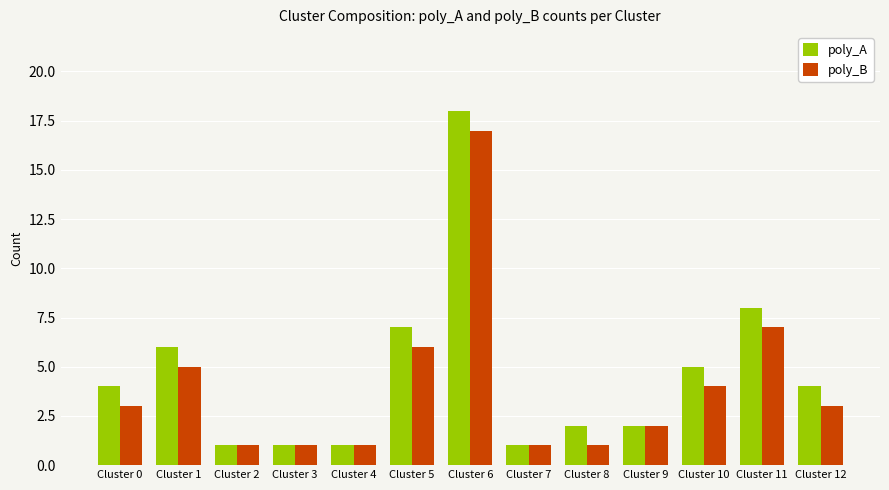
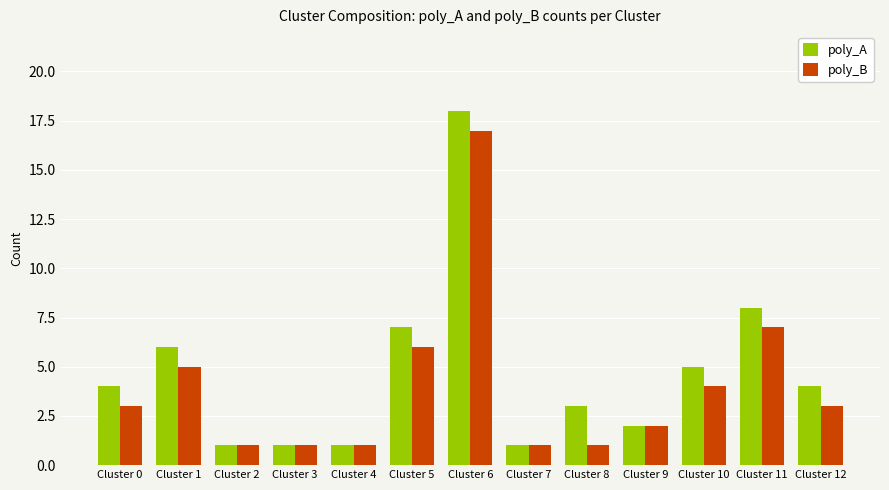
  {
    "poly_A": {
      "Cluster 0": 4,
      "Cluster 1": 6,
      "Cluster 2": 1,
      "Cluster 3": 1,
      "Cluster 4": 1,
      "Cluster 5": 7,
      "Cluster 6": 18,
      "Cluster 7": 1,
-     "Cluster 8": 2,
+     "Cluster 8": 3,
      "Cluster 9": 2,
      "Cluster 10": 5,
      "Cluster 11": 8,
      "Cluster 12": 4
    },
    "poly_B": {
      "Cluster 0": 3,
      "Cluster 1": 5,
      "Cluster 2": 1,
      "Cluster 3": 1,
      "Cluster 4": 1,
      "Cluster 5": 6,
      "Cluster 6": 17,
      "Cluster 7": 1,
      "Cluster 8": 1,
      "Cluster 9": 2,
      "Cluster 10": 4,
      "Cluster 11": 7,
      "Cluster 12": 3
    }
  }
